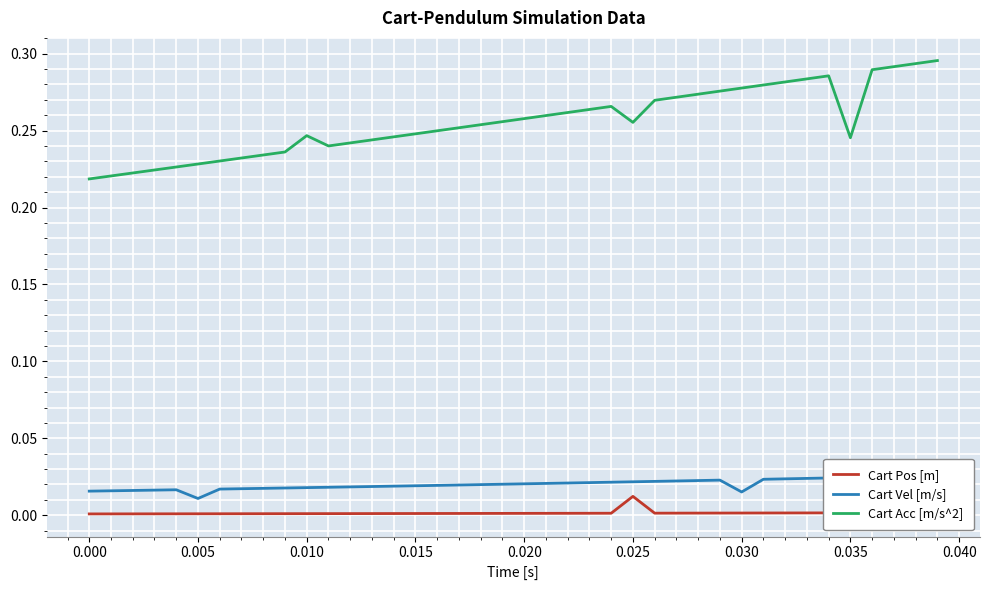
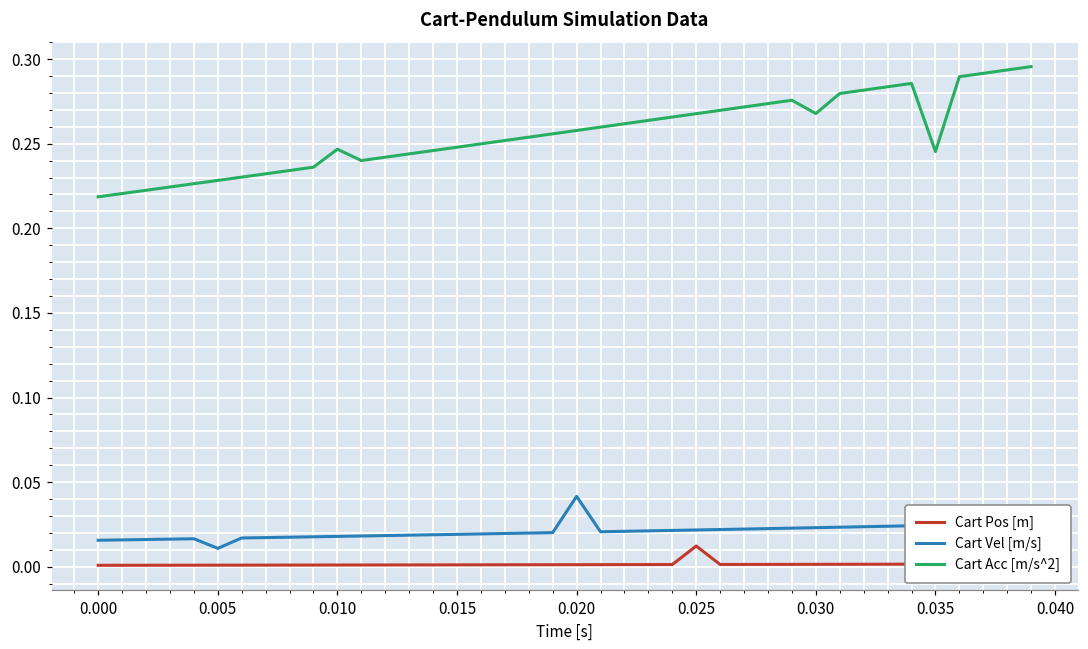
  {
    "Cart Pos [m]": {
      "0.000": 0.001,
      "0.005": 0.001,
      "0.010": 0.001,
      "0.015": 0.001,
      "0.020": 0.001,
      "0.025": 0.012,
      "0.030": 0.001
    },
    "Cart Vel [m/s]": {
      "0.000": 0.016,
      "0.005": 0.011,
      "0.010": 0.018,
      "0.015": 0.019,
-     "0.020": 0.020,
+     "0.020": 0.042,
      "0.025": 0.022,
-     "0.030": 0.015
+     "0.030": 0.023
    },
    "Cart Acc [m/s^2]": {
      "0.000": 0.219,
      "0.005": 0.228,
      "0.010": 0.247,
      "0.015": 0.248,
      "0.020": 0.258,
-     "0.025": 0.255,
-     "0.030": 0.278,
+     "0.025": 0.268,
+     "0.030": 0.268,
      "0.035": 0.245
    }
  }
